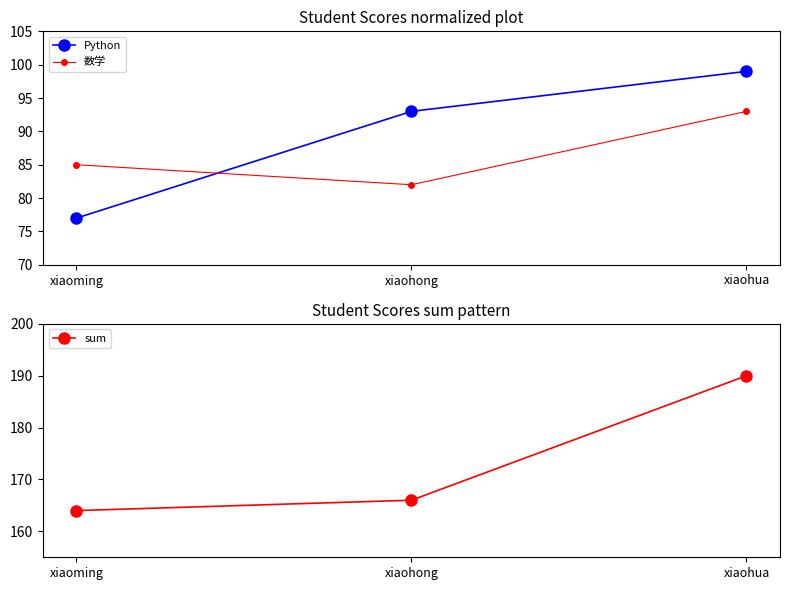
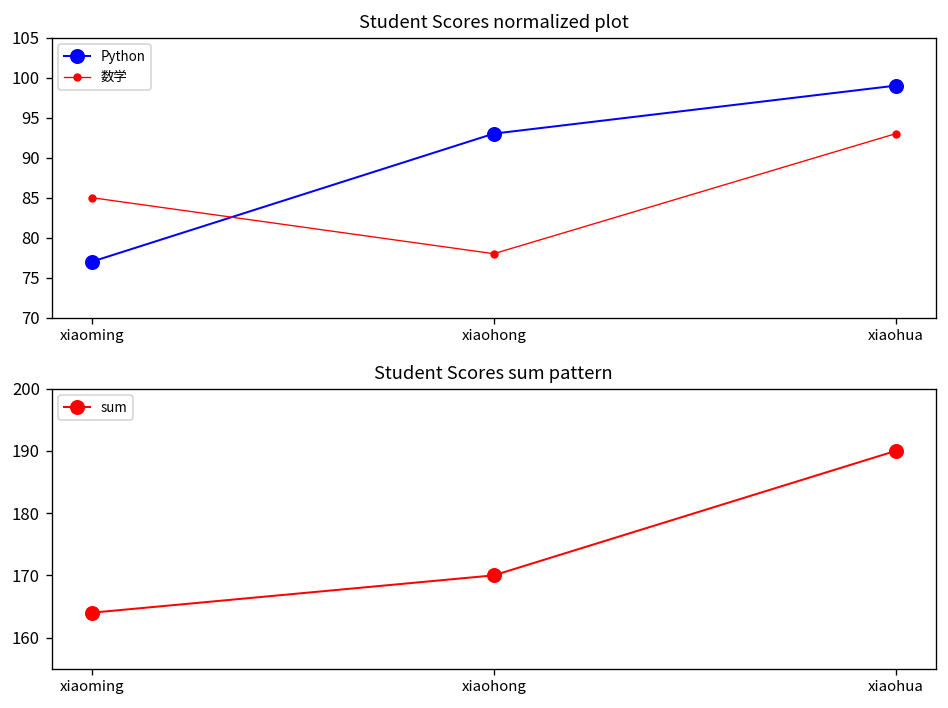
  {
    "Student Scores normalized plot": {
      "Python": {
        "xiaoming": 77,
        "xiaohong": 93,
        "xiaohua": 99
      },
      "数学": {
        "xiaoming": 85,
-       "xiaohong": 82,
+       "xiaohong": 78,
        "xiaohua": 93
      }
    },
    "Student Scores sum pattern": {
      "xiaoming": 164,
-     "xiaohong": 166,
+     "xiaohong": 170,
      "xiaohua": 190
    }
  }
